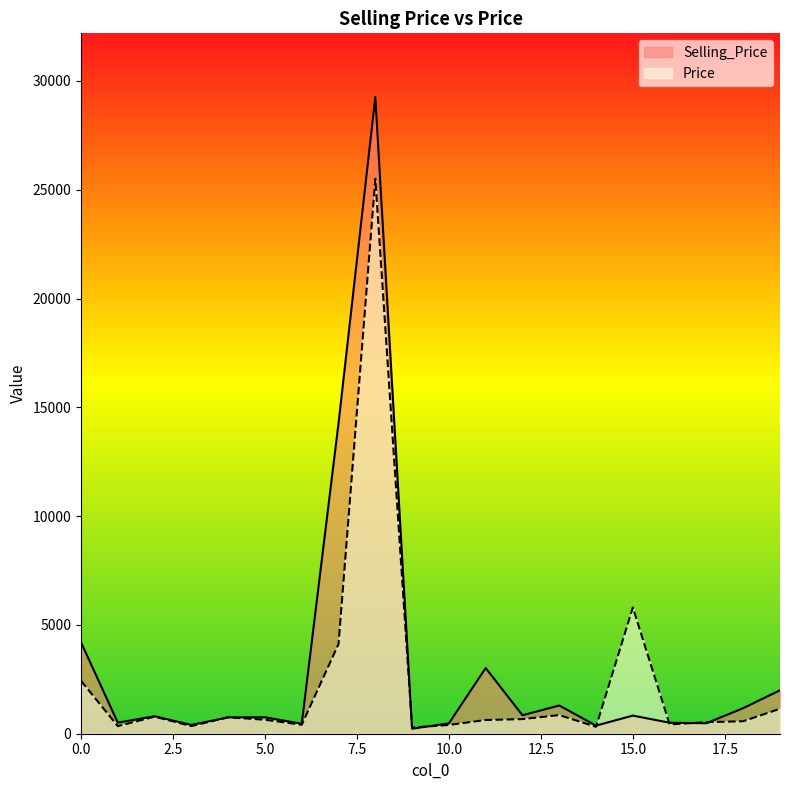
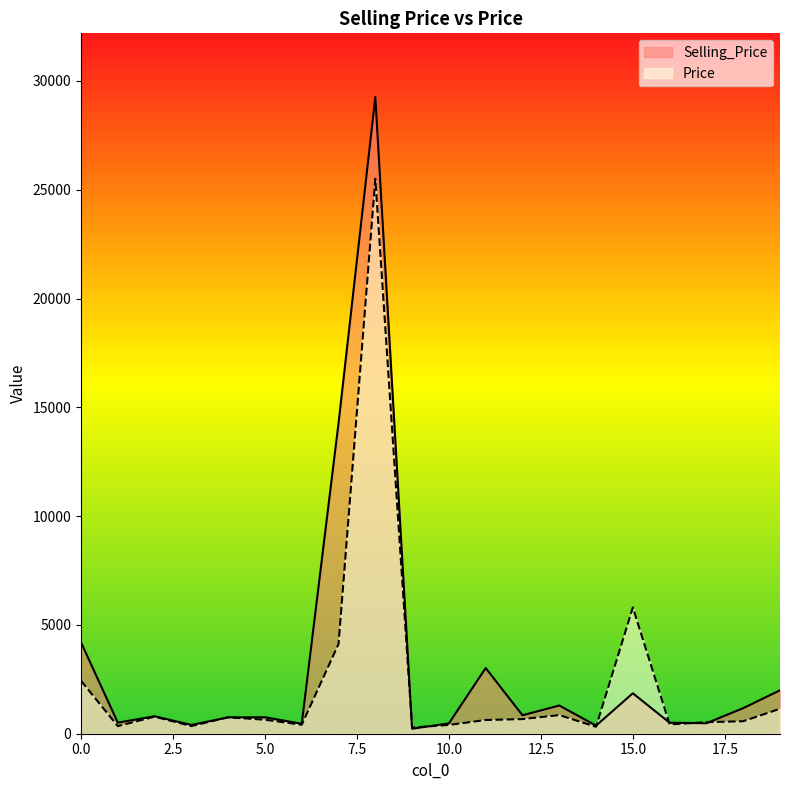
  {
    "Selling_Price": {
      "0.0": 4200,
-     "15.0": 800
+     "15.0": 1900
    },
    "Price": {
      "0.0": 2400,
      "15.0": 5800
    }
  }
